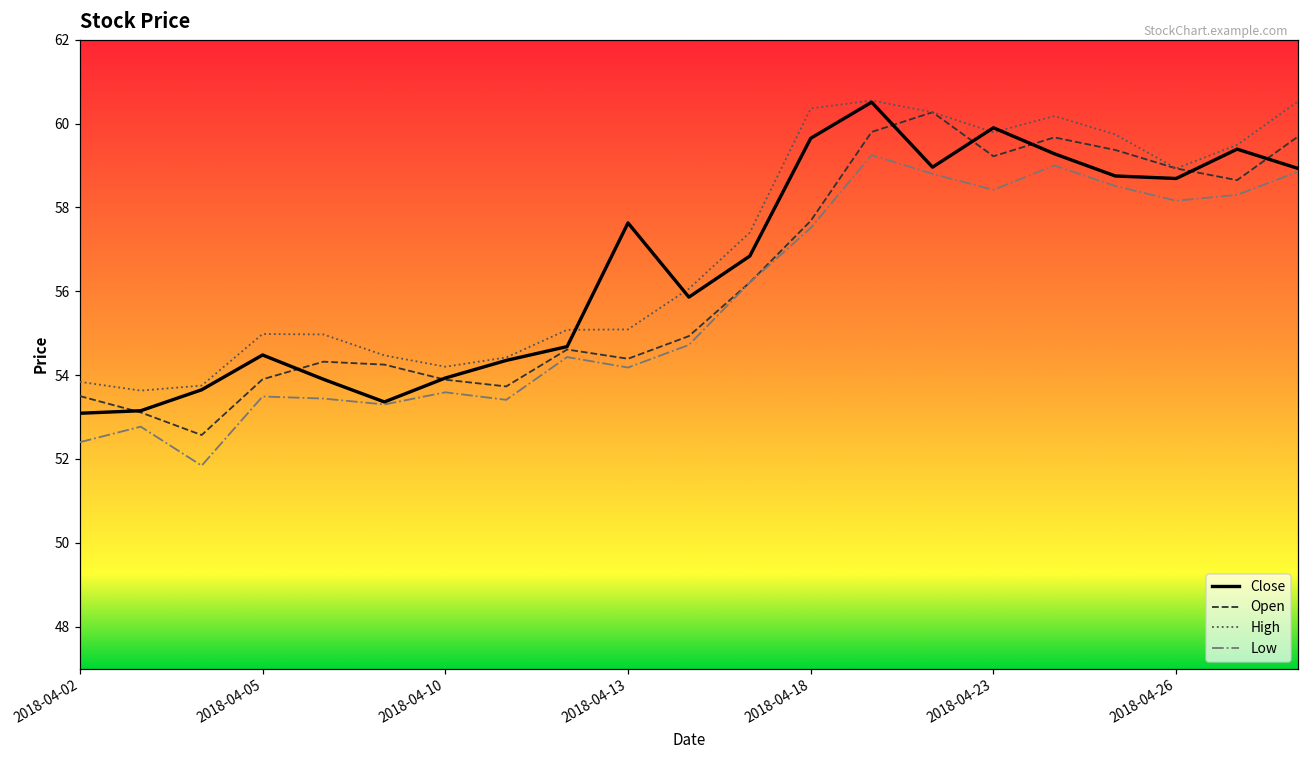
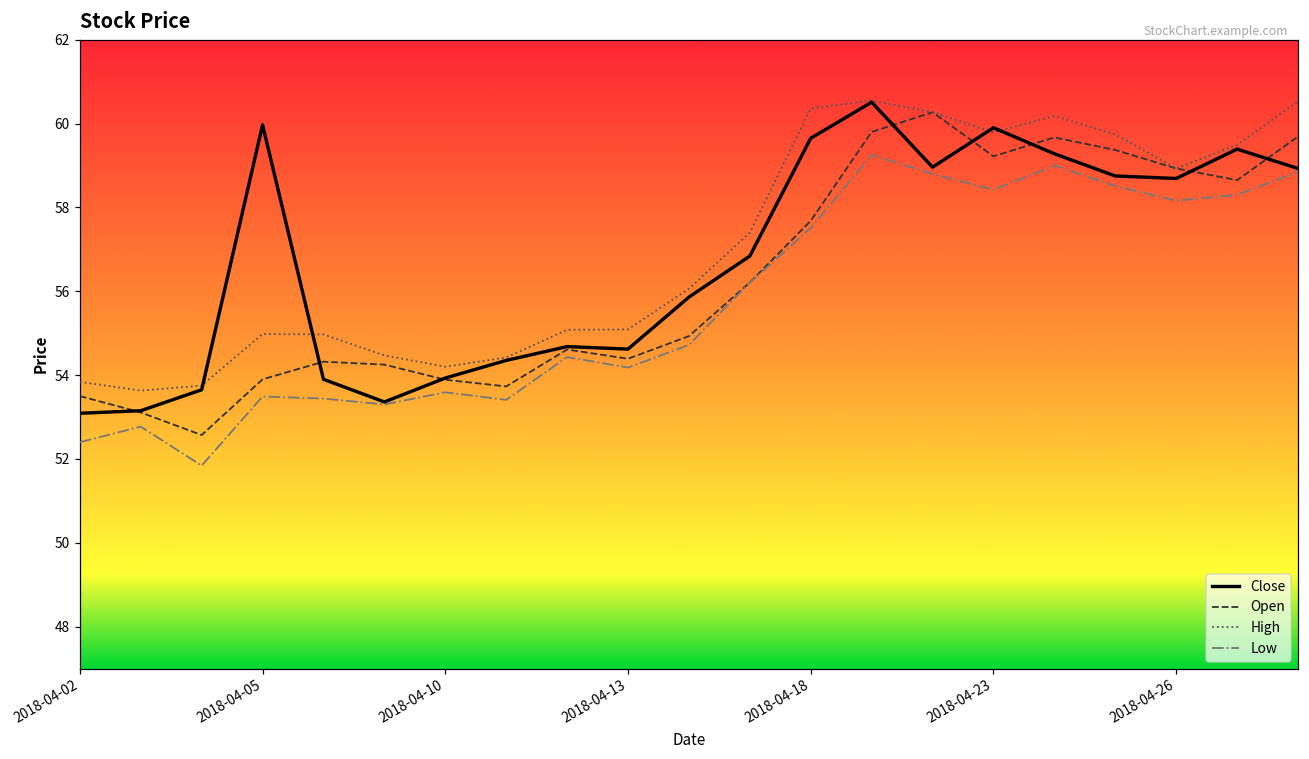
  {
    "Close": {
      "2018-04-02": 53.1,
-     "2018-04-05": 54.5,
-     "2018-04-13": 57.6,
+     "2018-04-05": 60.0,
+     "2018-04-13": 54.6,
      "2018-04-18": 59.7,
      "2018-04-23": 59.9,
      "2018-04-26": 58.7
    }
  }
